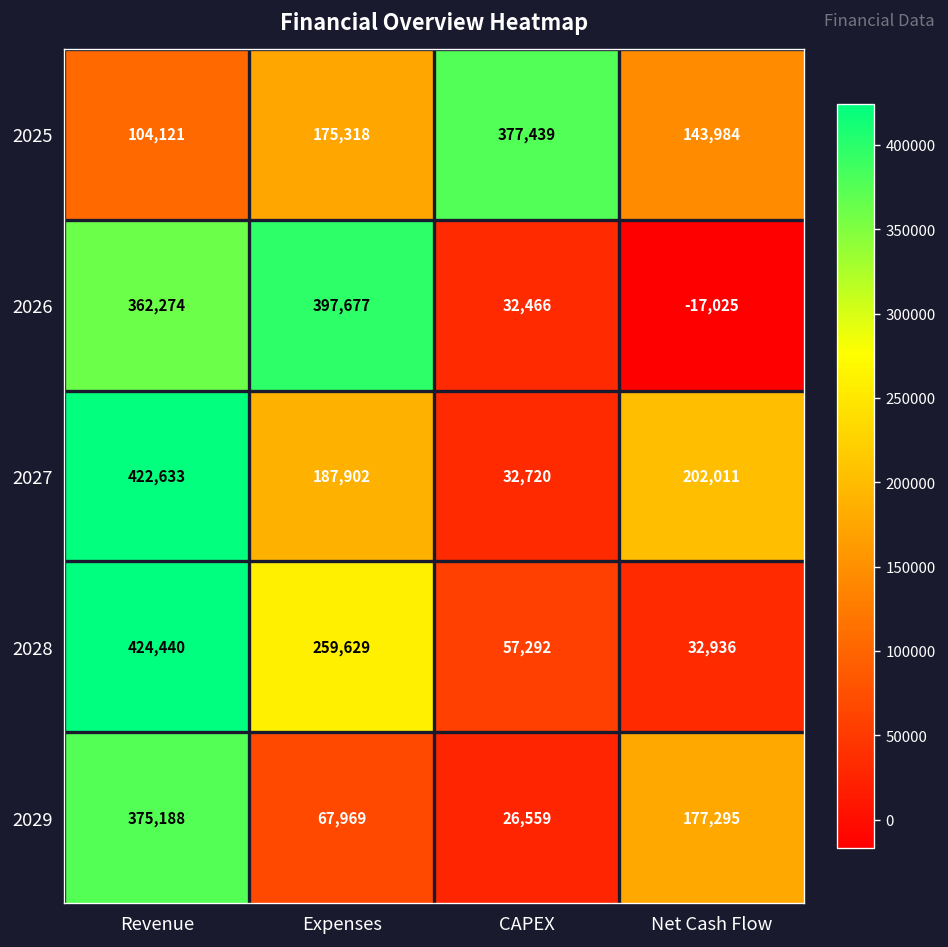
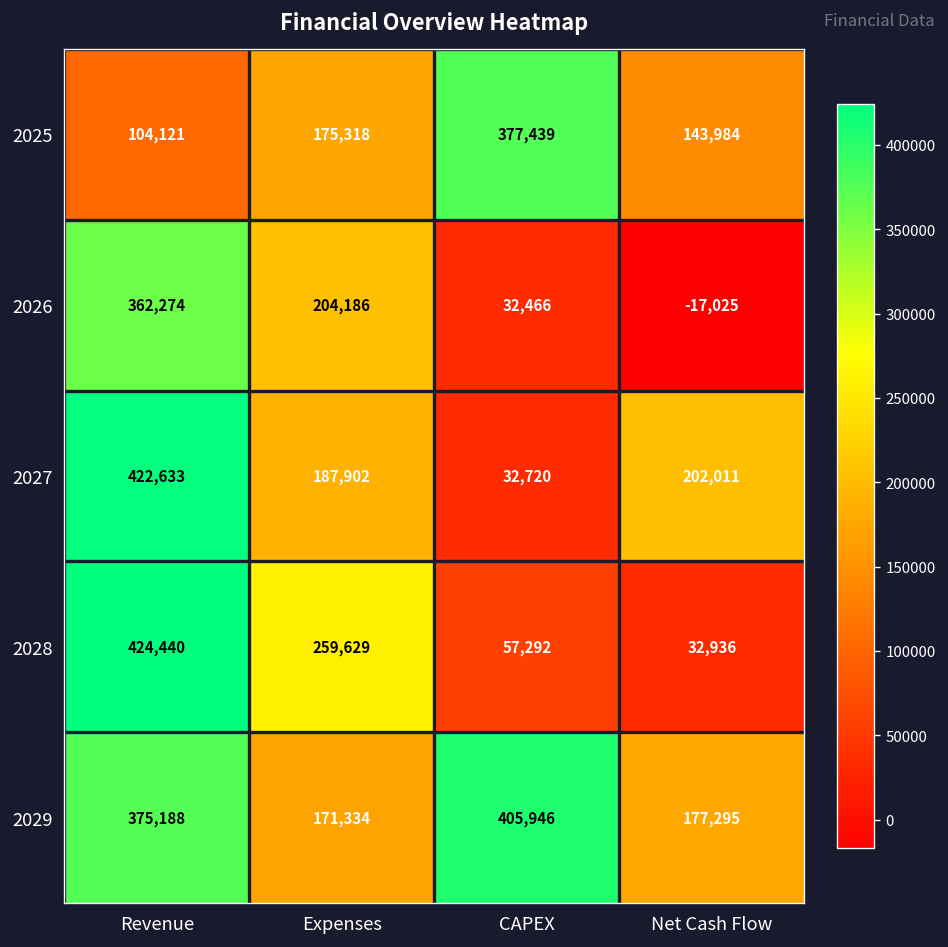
  {
    "2025": {
      "Revenue": "104,121",
      "Expenses": "175,318",
      "CAPEX": "377,439",
      "Net Cash Flow": "143,984"
    },
    "2026": {
      "Revenue": "362,274",
-     "Expenses": "397,677",
+     "Expenses": "204,186",
      "CAPEX": "32,466",
      "Net Cash Flow": "-17,025"
    },
    "2027": {
      "Revenue": "422,633",
      "Expenses": "187,902",
      "CAPEX": "32,720",
      "Net Cash Flow": "202,011"
    },
    "2028": {
      "Revenue": "424,440",
      "Expenses": "259,629",
      "CAPEX": "57,292",
      "Net Cash Flow": "32,936"
    },
    "2029": {
      "Revenue": "375,188",
-     "Expenses": "67,969",
-     "CAPEX": "26,559",
+     "Expenses": "171,334",
+     "CAPEX": "405,946",
      "Net Cash Flow": "177,295"
    }
  }
